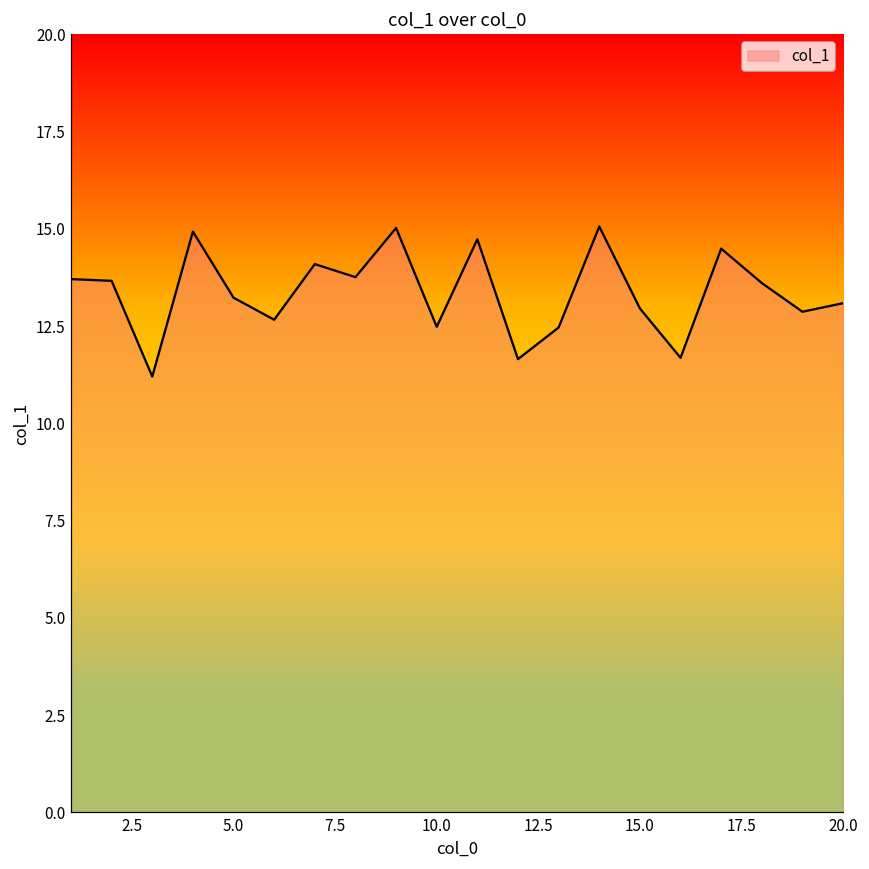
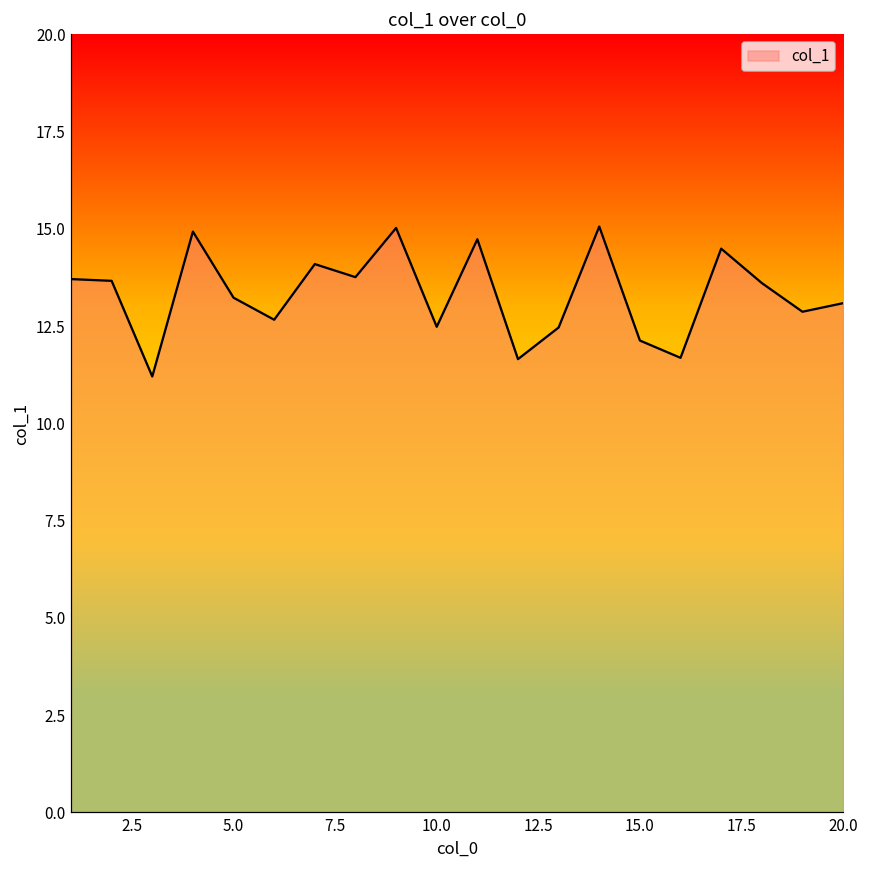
  {
    "5.0": 13.2,
    "10.0": 12.5,
-   "15.0": 13.0,
+   "15.0": 12.1,
    "20.0": 13.1
  }
